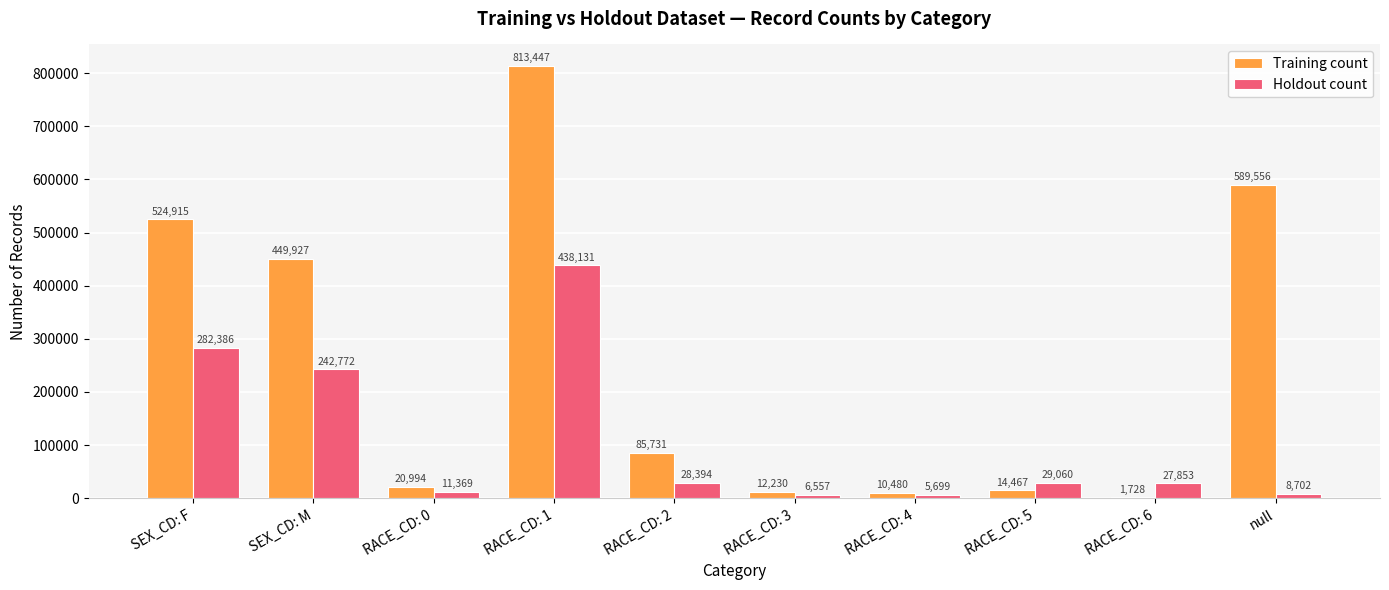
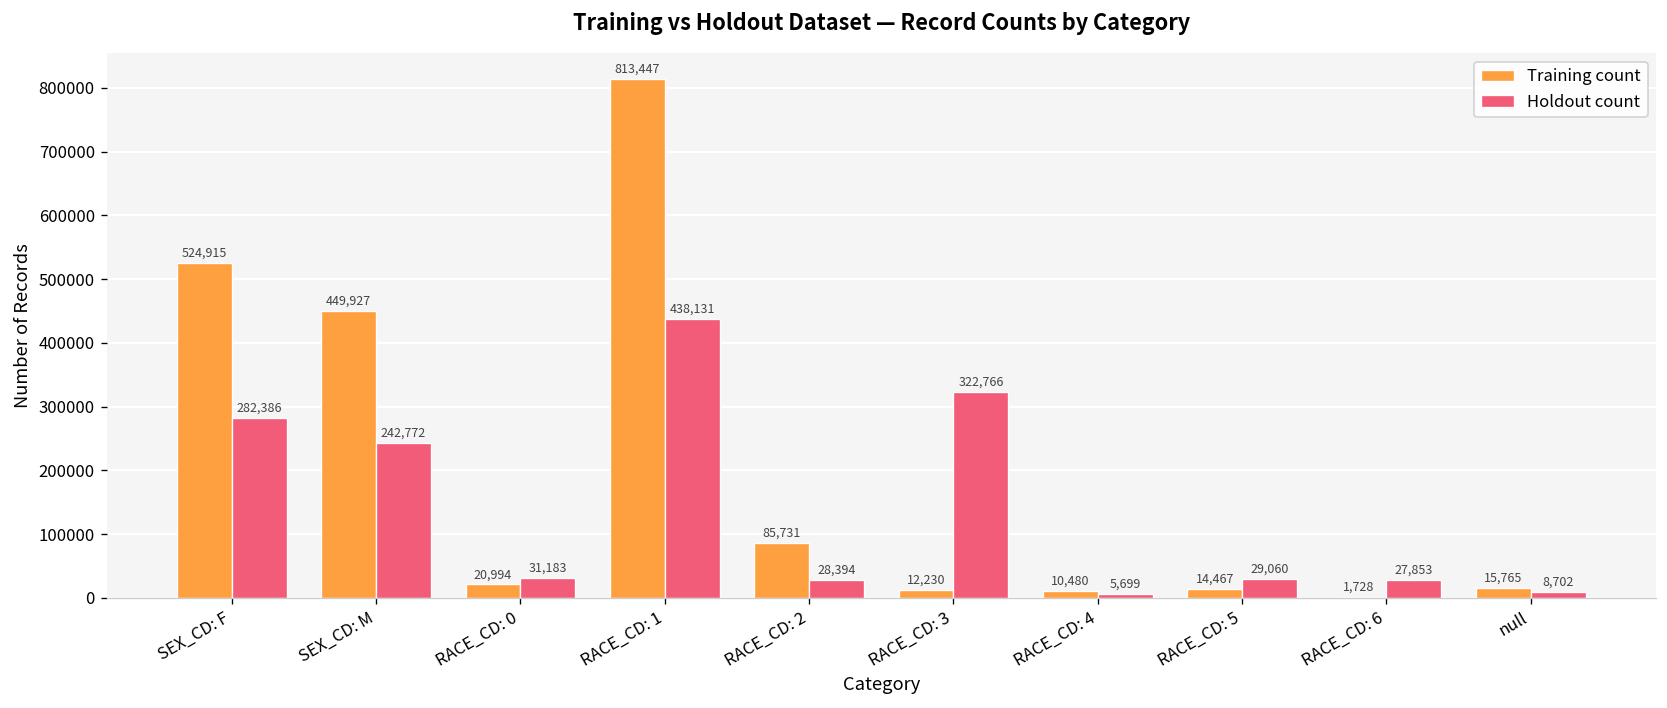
  {
    "Training count": {
      "SEX_CD: F": "524,915",
      "SEX_CD: M": "449,927",
      "RACE_CD: 0": "20,994",
      "RACE_CD: 1": "813,447",
      "RACE_CD: 2": "85,731",
      "RACE_CD: 3": "12,230",
      "RACE_CD: 4": "10,480",
      "RACE_CD: 5": "14,467",
      "RACE_CD: 6": "1,728",
-     "null": "589,556"
+     "null": "15,765"
    },
    "Holdout count": {
      "SEX_CD: F": "282,386",
      "SEX_CD: M": "242,772",
-     "RACE_CD: 0": "11,369",
+     "RACE_CD: 0": "31,183",
      "RACE_CD: 1": "438,131",
      "RACE_CD: 2": "28,394",
-     "RACE_CD: 3": "6,557",
+     "RACE_CD: 3": "322,766",
      "RACE_CD: 4": "5,699",
      "RACE_CD: 5": "29,060",
      "RACE_CD: 6": "27,853",
      "null": "8,702"
    }
  }
